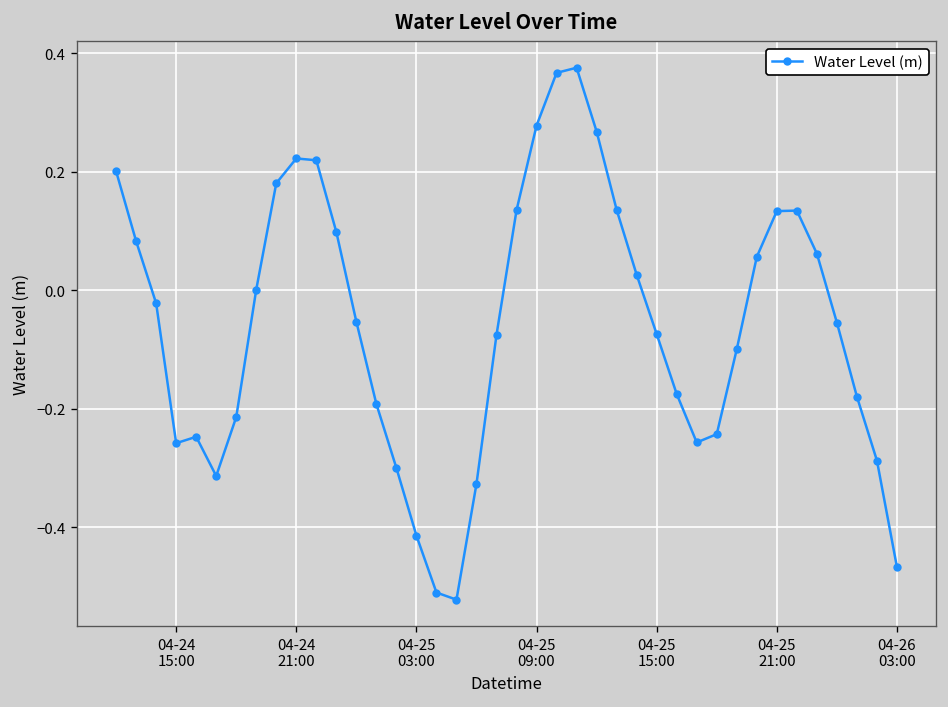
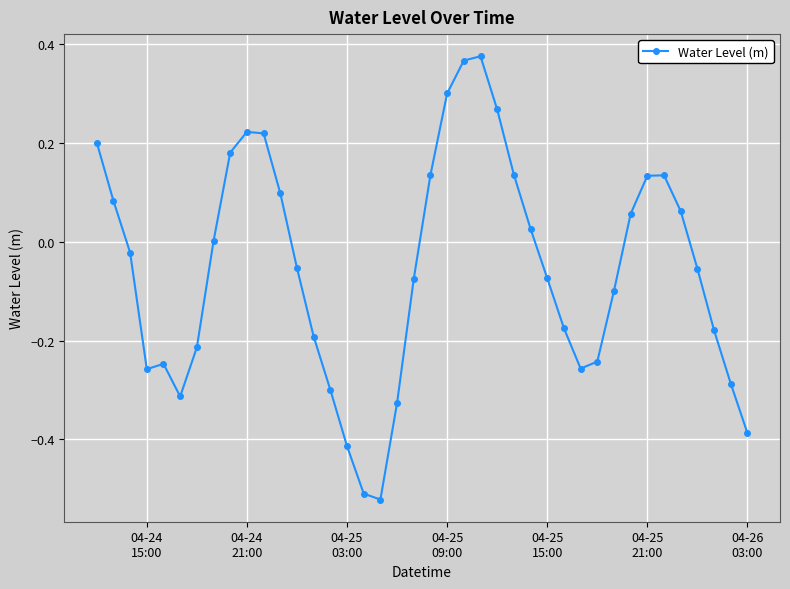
  {
    "04-24 15:00": -0.26,
    "04-24 21:00": 0.22,
    "04-25 03:00": -0.41,
-   "04-25 09:00": 0.28,
+   "04-25 09:00": 0.30,
    "04-25 15:00": -0.07,
    "04-25 21:00": 0.13,
-   "04-26 03:00": -0.47
+   "04-26 03:00": -0.39
  }
